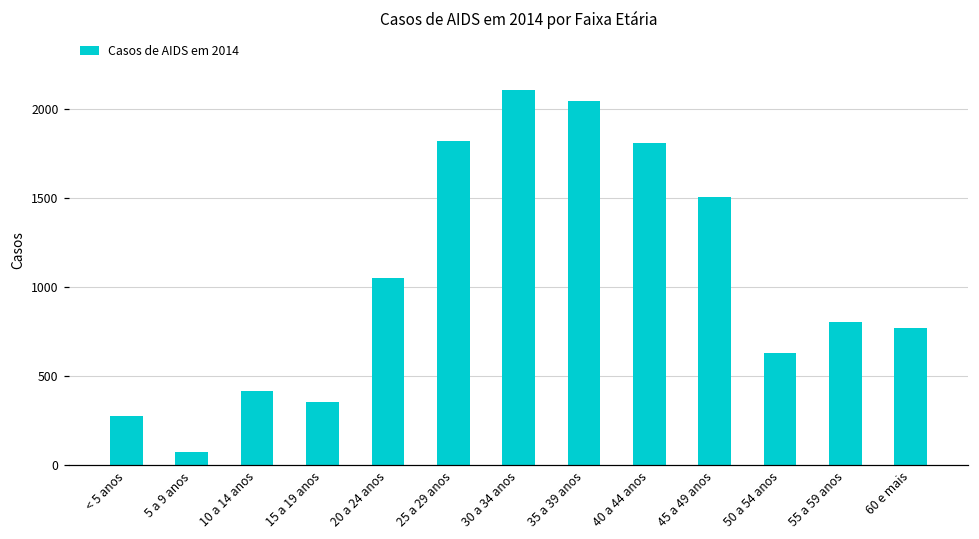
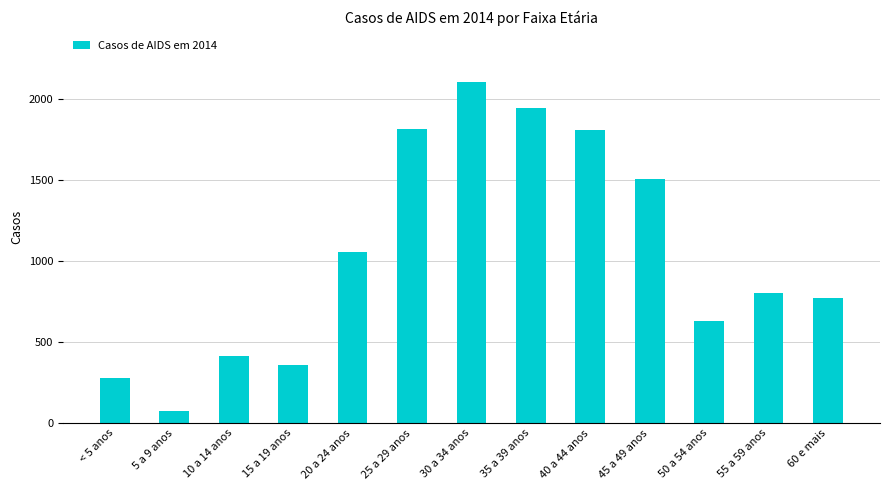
  {
    "< 5 anos": 280,
    "5 a 9 anos": 70,
    "10 a 14 anos": 420,
    "15 a 19 anos": 360,
    "20 a 24 anos": 1050,
    "25 a 29 anos": 1820,
    "30 a 34 anos": 2110,
-   "35 a 39 anos": 2040,
+   "35 a 39 anos": 1950,
    "40 a 44 anos": 1810,
    "45 a 49 anos": 1510,
    "50 a 54 anos": 630,
    "55 a 59 anos": 810,
    "60 e mais": 770
  }
